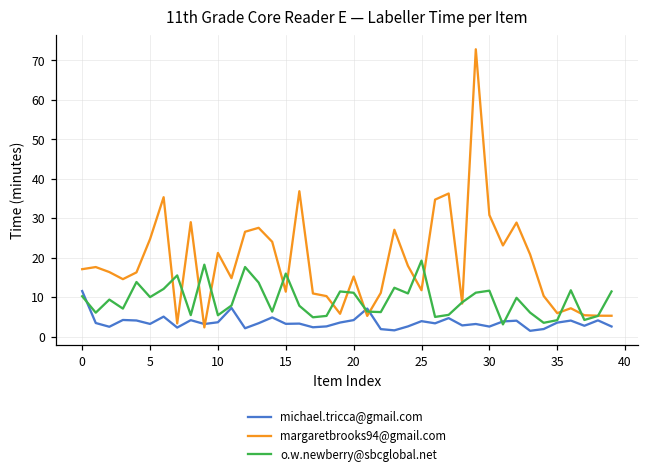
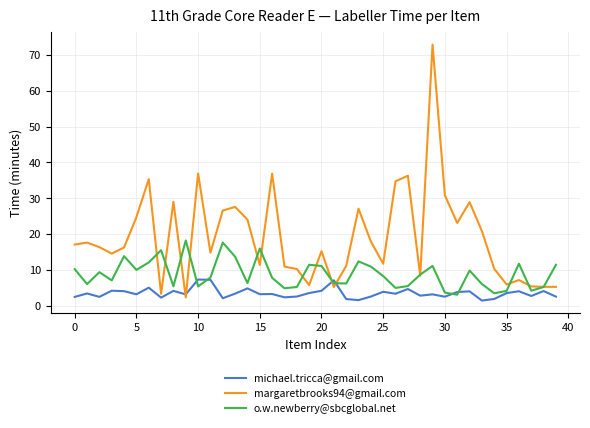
  {
    "michael.tricca@gmail.com": {
-     "0": 12,
+     "0": 2,
      "5": 3,
-     "10": 4,
+     "10": 7,
      "15": 3,
      "20": 4,
      "25": 4,
      "30": 3
    },
    "margaretbrooks94@gmail.com": {
      "0": 17,
      "5": 25,
-     "10": 21,
+     "10": 37,
      "15": 11,
      "20": 15,
      "25": 12,
      "30": 31,
      "35": 6
    },
    "o.w.newberry@sbcglobal.net": {
      "0": 10,
      "5": 10,
      "10": 5,
      "15": 16,
      "20": 11,
-     "25": 19,
-     "30": 12
+     "25": 8,
+     "30": 4
    }
  }
